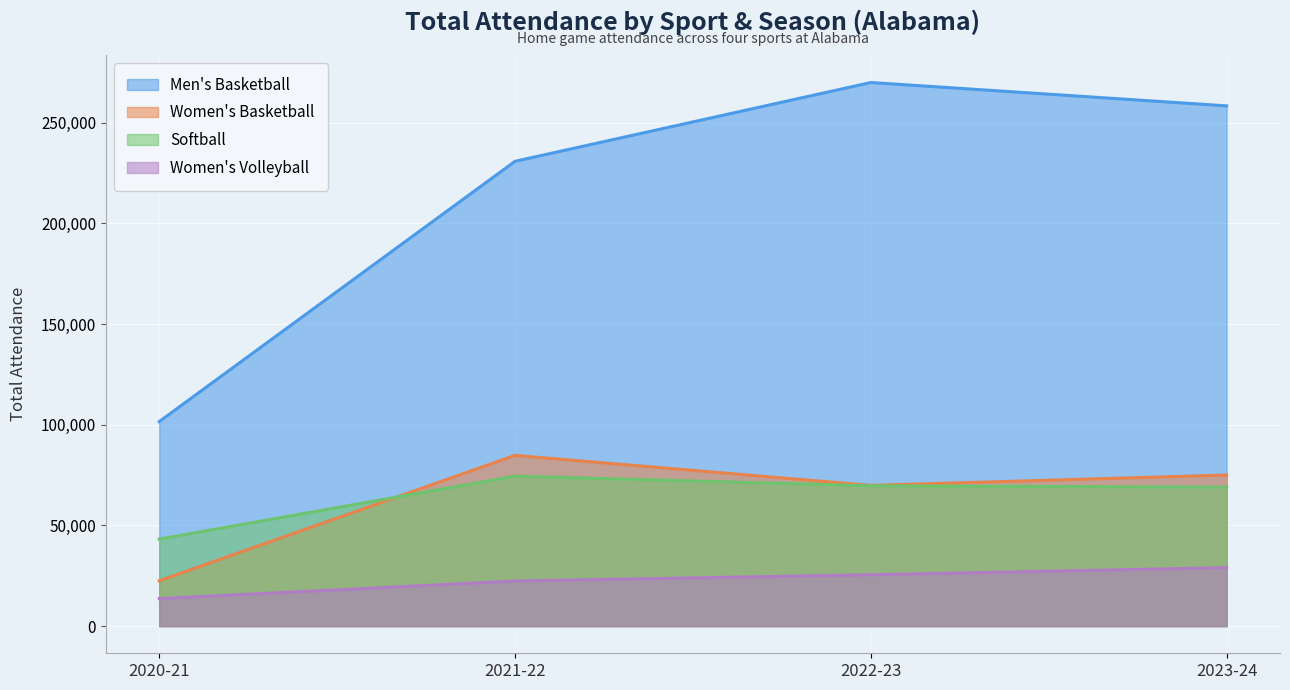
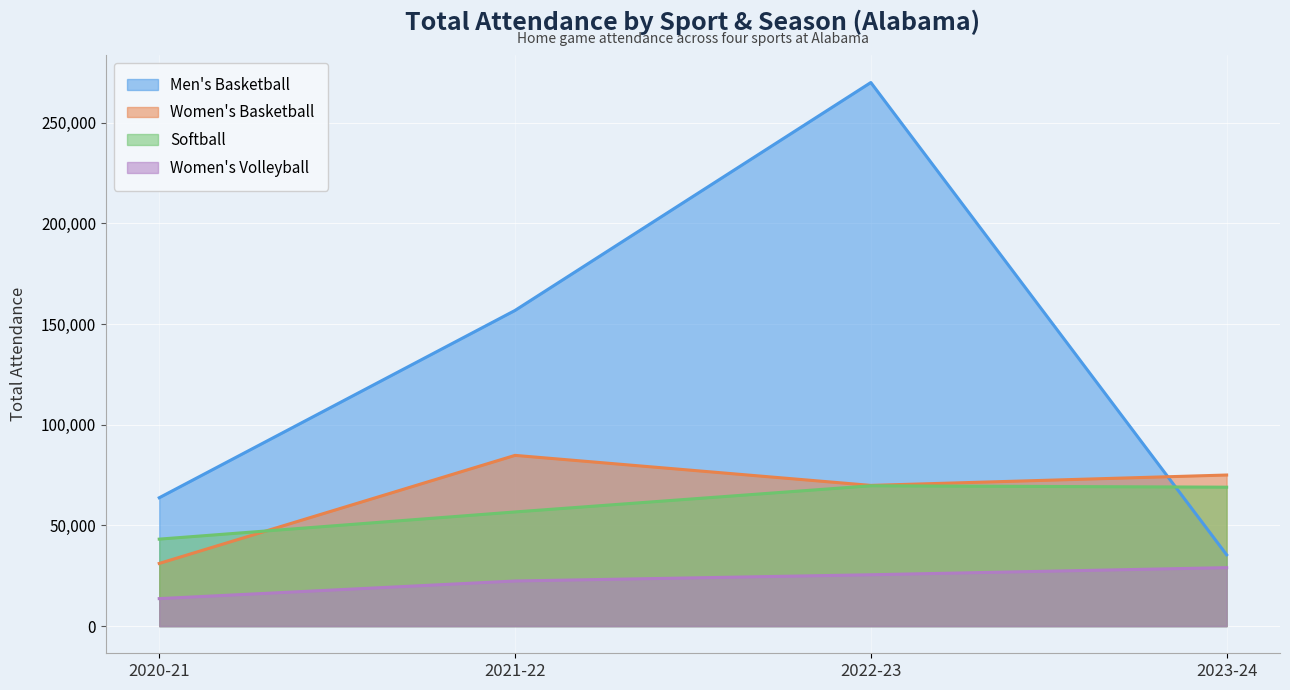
  {
    "Men's Basketball": {
-     "2020-21": "102,000",
-     "2021-22": "231,000",
+     "2020-21": "64,000",
+     "2021-22": "157,000",
      "2022-23": "270,000",
-     "2023-24": "258,000"
+     "2023-24": "35,000"
    },
    "Women's Basketball": {
-     "2020-21": "23,000",
+     "2020-21": "31,000",
      "2021-22": "85,000",
      "2023-24": "75,000"
    },
    "Softball": {
      "2020-21": "43,000",
-     "2021-22": "74,000",
+     "2021-22": "57,000",
      "2023-24": "69,000"
    },
    "Women's Volleyball": {
      "2020-21": "14,000",
      "2021-22": "22,000",
      "2022-23": "26,000",
      "2023-24": "29,000"
    }
  }
